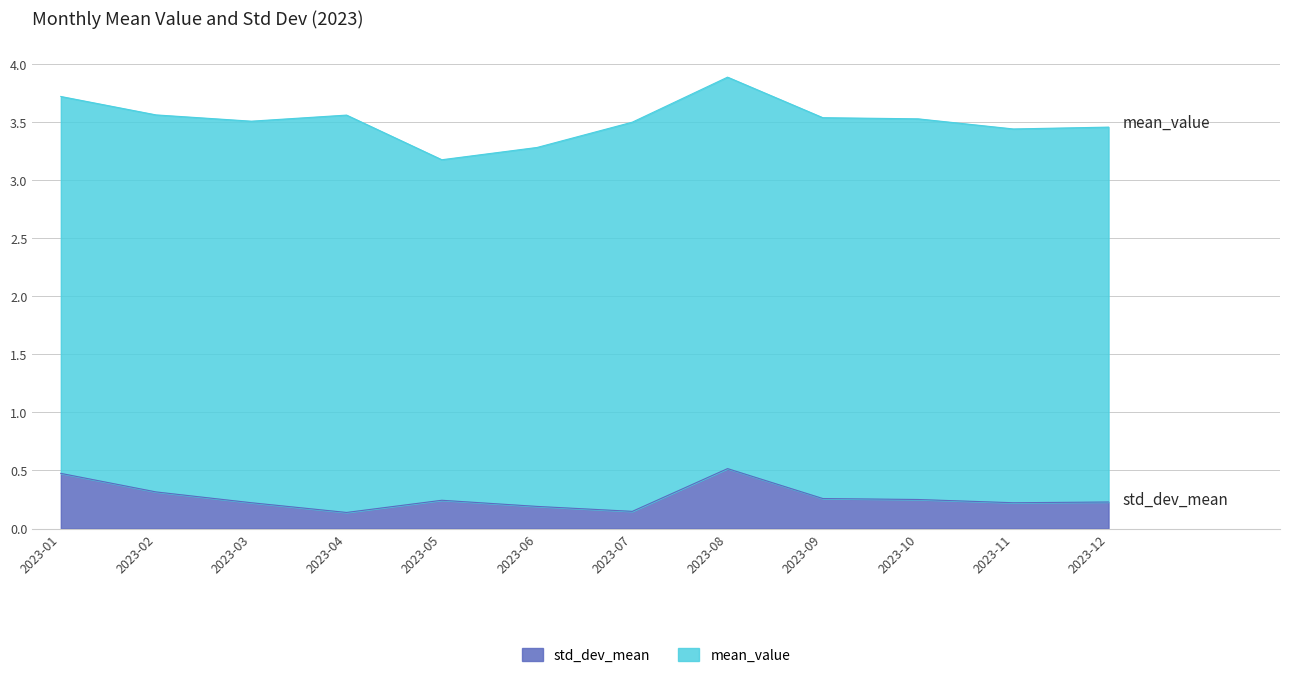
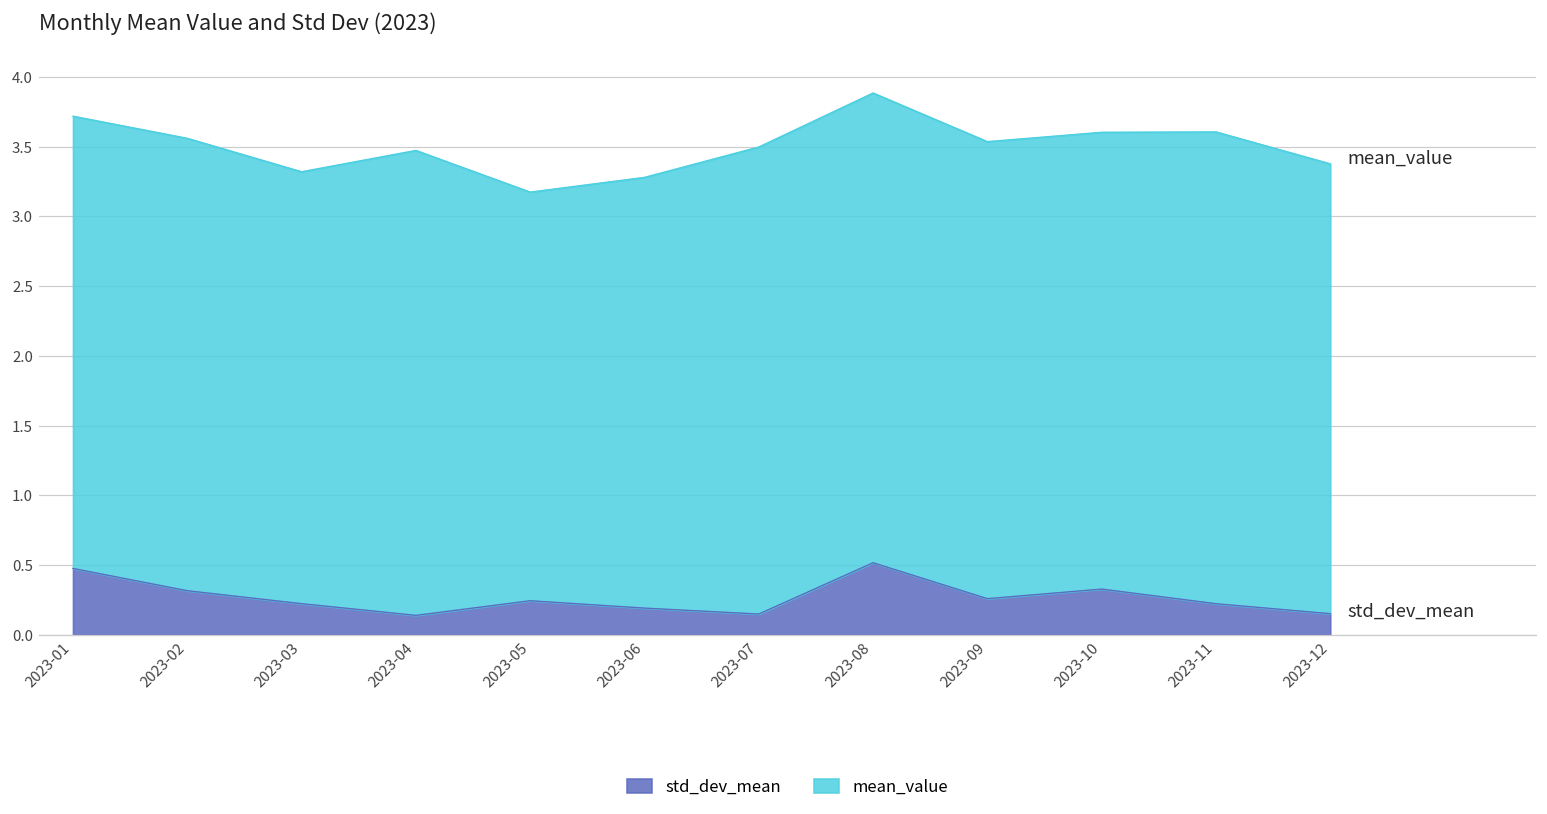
  {
    "std_dev_mean": {
      "2023-01": 0.48,
      "2023-02": 0.32,
      "2023-03": 0.22,
      "2023-04": 0.14,
      "2023-05": 0.24,
      "2023-06": 0.19,
      "2023-07": 0.15,
      "2023-08": 0.52,
      "2023-09": 0.26,
-     "2023-10": 0.25,
+     "2023-10": 0.33,
      "2023-11": 0.22,
-     "2023-12": 0.23
+     "2023-12": 0.15
    },
    "mean_value": {
      "2023-01": 3.24,
      "2023-02": 3.24,
-     "2023-03": 3.28,
-     "2023-04": 3.42,
+     "2023-03": 3.10,
+     "2023-04": 3.33,
      "2023-05": 2.93,
      "2023-06": 3.09,
      "2023-07": 3.35,
      "2023-08": 3.37,
      "2023-09": 3.28,
      "2023-10": 3.28,
-     "2023-11": 3.22,
+     "2023-11": 3.38,
      "2023-12": 3.23
    }
  }
